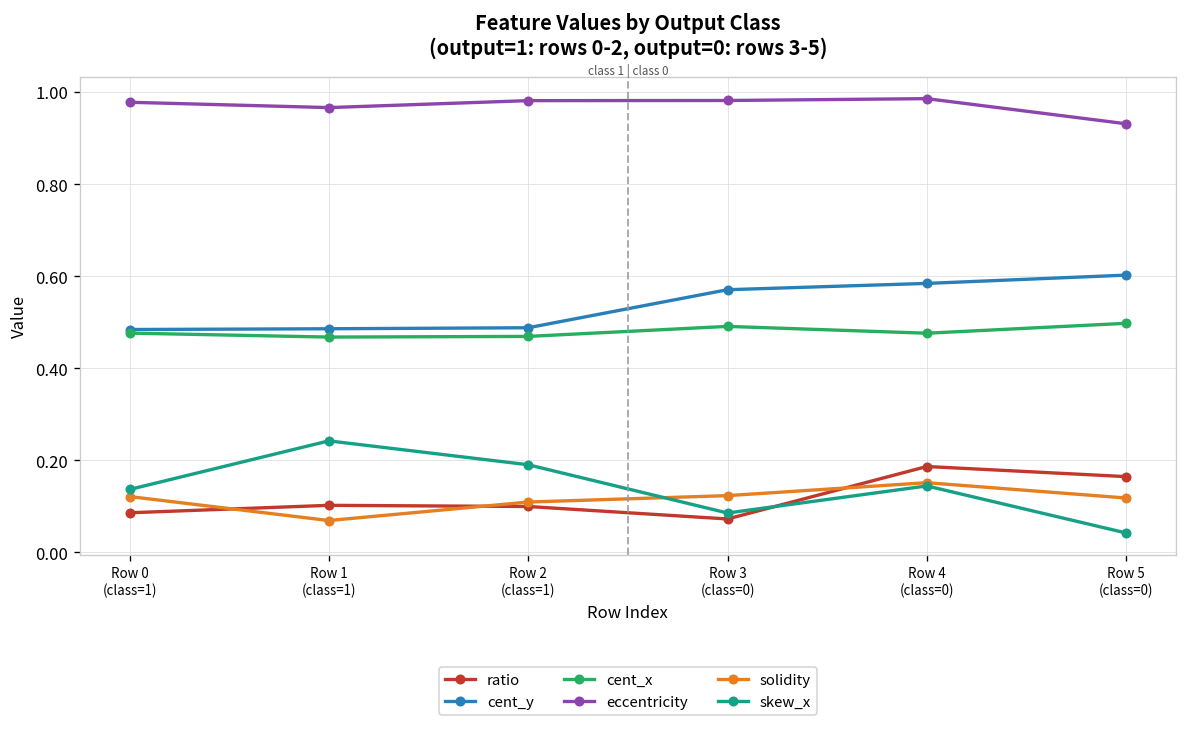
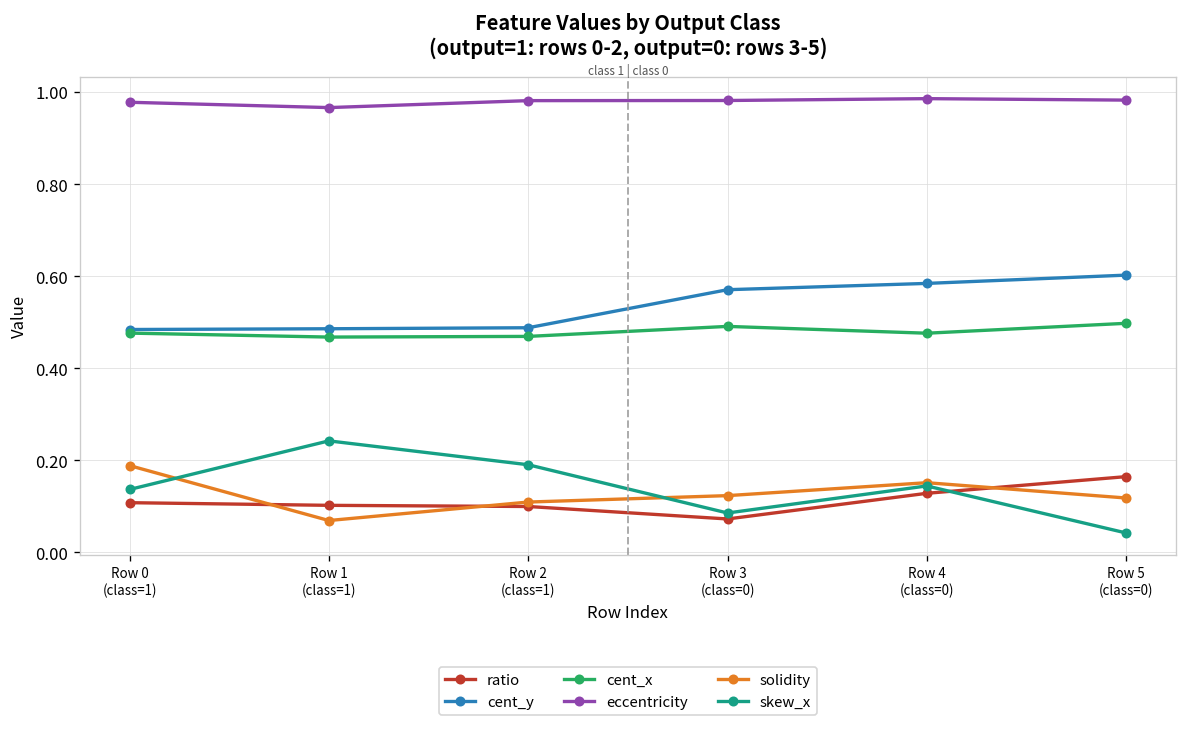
  {
    "ratio": {
-     "Row 0 (class=1)": 0.09,
+     "Row 0 (class=1)": 0.11,
      "Row 1 (class=1)": 0.10,
      "Row 2 (class=1)": 0.10,
      "Row 3 (class=0)": 0.07,
-     "Row 4 (class=0)": 0.19,
+     "Row 4 (class=0)": 0.13,
      "Row 5 (class=0)": 0.16
    },
    "cent_y": {
      "Row 0 (class=1)": 0.48,
      "Row 1 (class=1)": 0.49,
      "Row 2 (class=1)": 0.49,
      "Row 3 (class=0)": 0.57,
      "Row 4 (class=0)": 0.58,
      "Row 5 (class=0)": 0.60
    },
    "eccentricity": {
      "Row 0 (class=1)": 0.98,
      "Row 1 (class=1)": 0.97,
      "Row 2 (class=1)": 0.98,
      "Row 3 (class=0)": 0.98,
      "Row 4 (class=0)": 0.99,
-     "Row 5 (class=0)": 0.93
+     "Row 5 (class=0)": 0.98
    },
    "solidity": {
-     "Row 0 (class=1)": 0.12,
+     "Row 0 (class=1)": 0.19,
      "Row 1 (class=1)": 0.07,
      "Row 2 (class=1)": 0.11,
      "Row 3 (class=0)": 0.12,
      "Row 4 (class=0)": 0.15,
      "Row 5 (class=0)": 0.12
    }
  }
